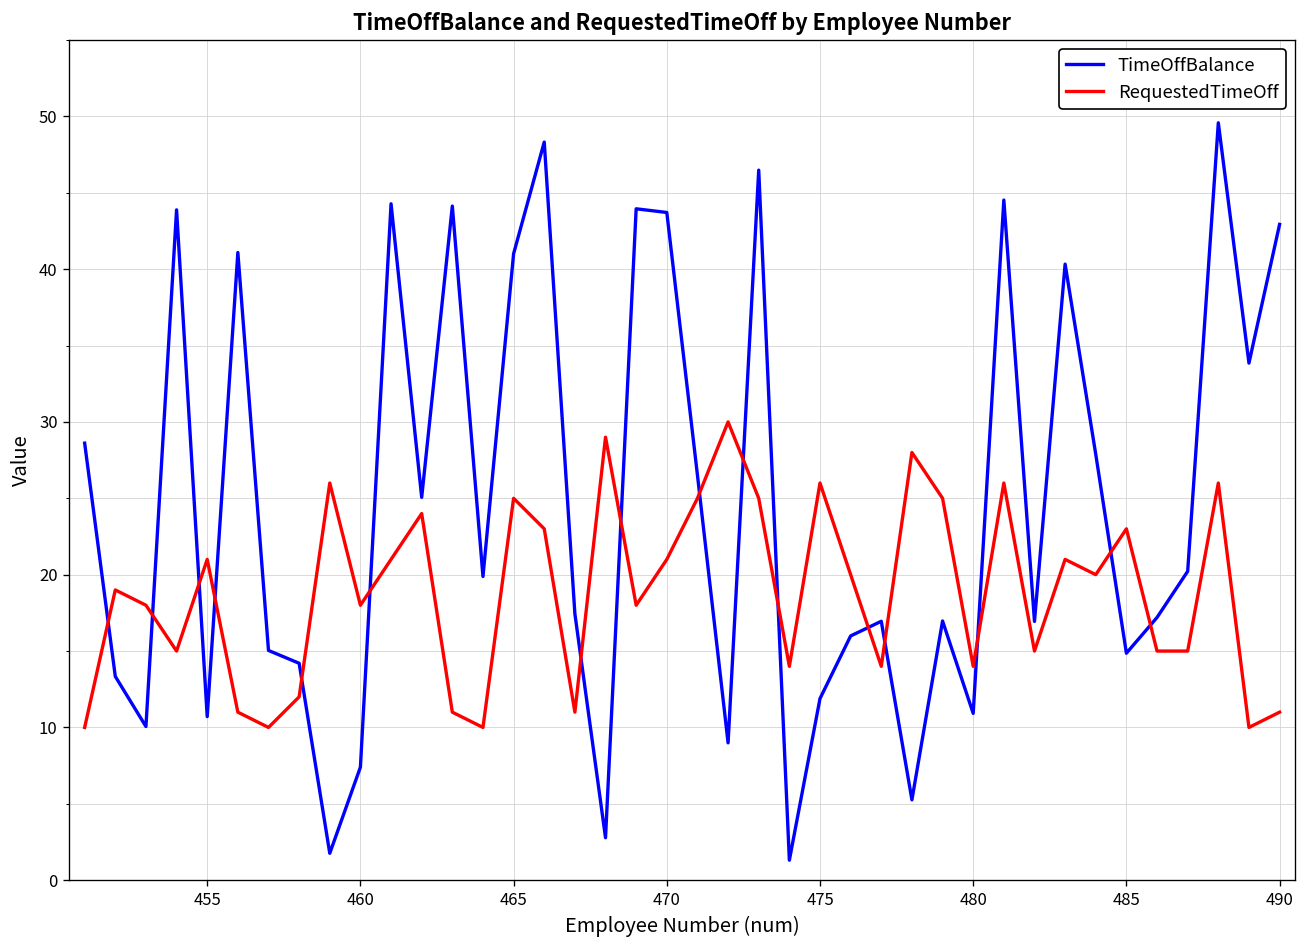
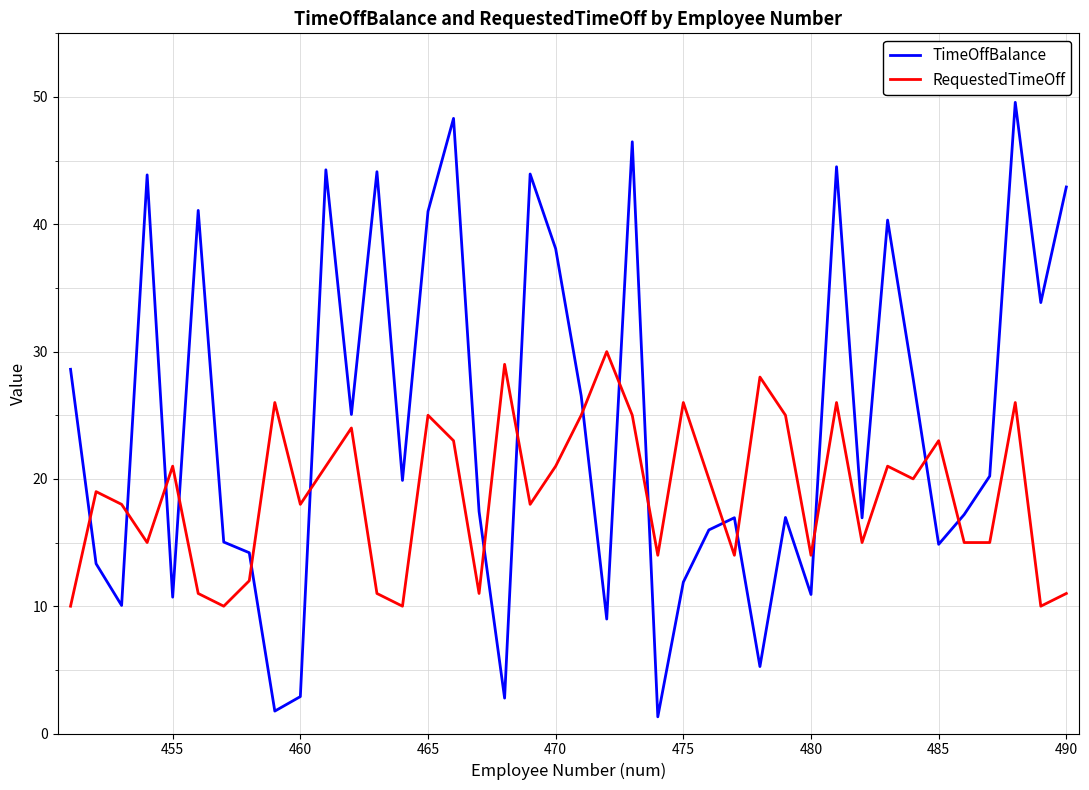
  {
    "TimeOffBalance": {
      "455": 10.7,
-     "460": 7.4,
+     "460": 2.9,
      "465": 41.0,
-     "470": 43.7,
+     "470": 38.1,
      "475": 11.9,
      "480": 10.9,
      "485": 14.9,
      "490": 42.9
    },
    "RequestedTimeOff": {
      "455": 21.0,
      "460": 18.0,
      "465": 25.0,
      "470": 21.0,
      "475": 26.0,
      "480": 14.0,
      "485": 23.0,
      "490": 11.0
    }
  }
